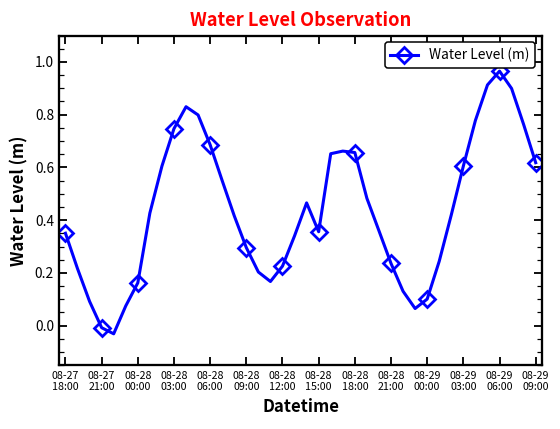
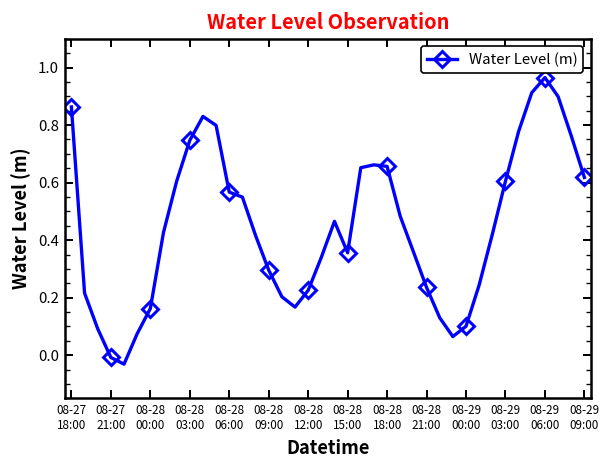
  {
-   "08-27 18:00": 0.35,
+   "08-27 18:00": 0.86,
    "08-27 21:00": -0.01,
    "08-28 00:00": 0.16,
    "08-28 03:00": 0.75,
-   "08-28 06:00": 0.69,
+   "08-28 06:00": 0.57,
    "08-28 09:00": 0.30,
    "08-28 12:00": 0.23,
    "08-28 15:00": 0.36,
    "08-28 18:00": 0.66,
    "08-28 21:00": 0.24,
    "08-29 00:00": 0.10,
    "08-29 03:00": 0.61,
    "08-29 06:00": 0.97,
    "08-29 09:00": 0.62
  }
